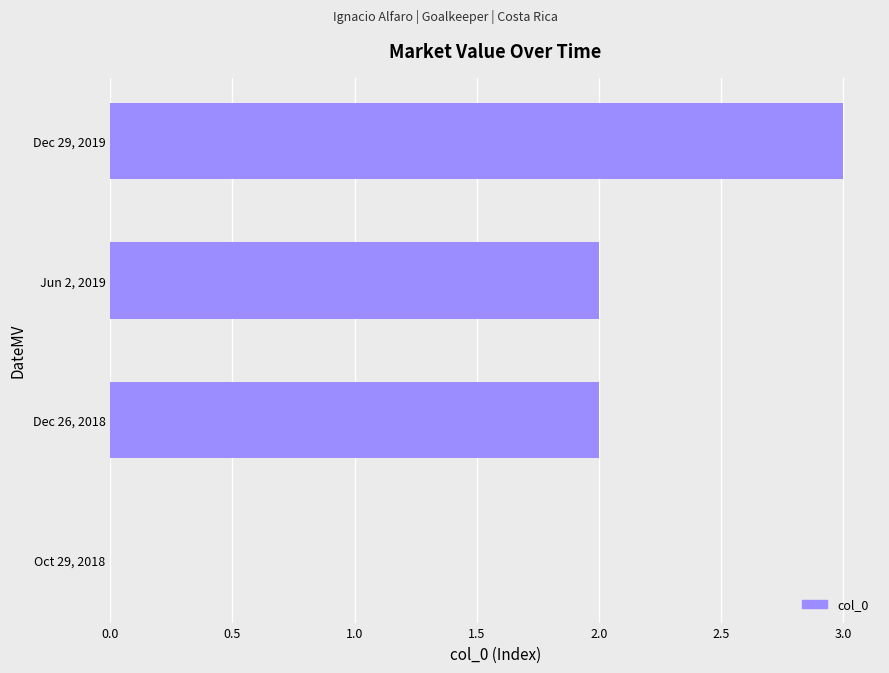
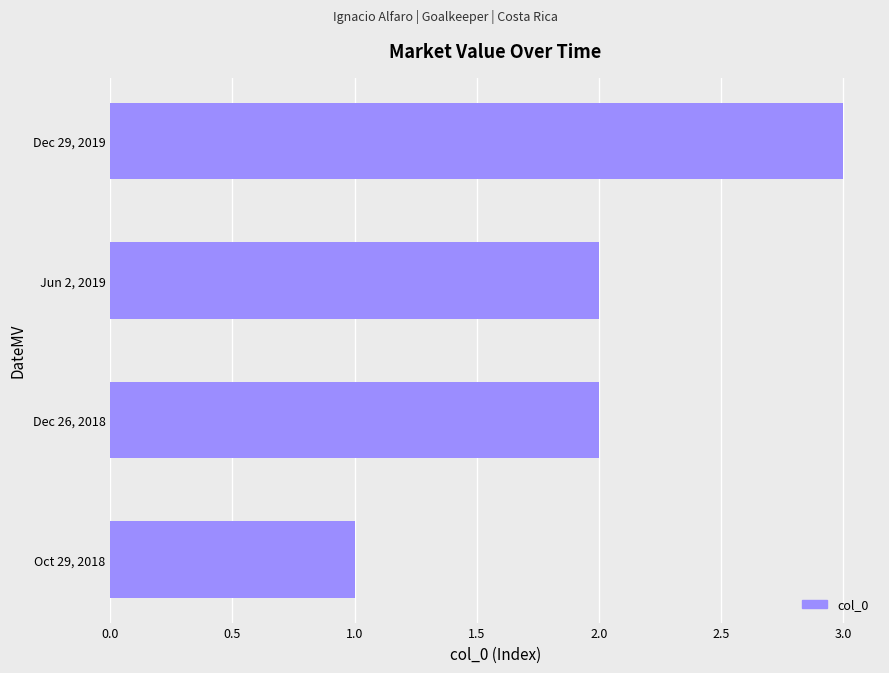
  {
    "Dec 29, 2019": 3,
    "Jun 2, 2019": 2,
    "Dec 26, 2018": 2,
-   "Oct 29, 2018": 0
+   "Oct 29, 2018": 1
  }
